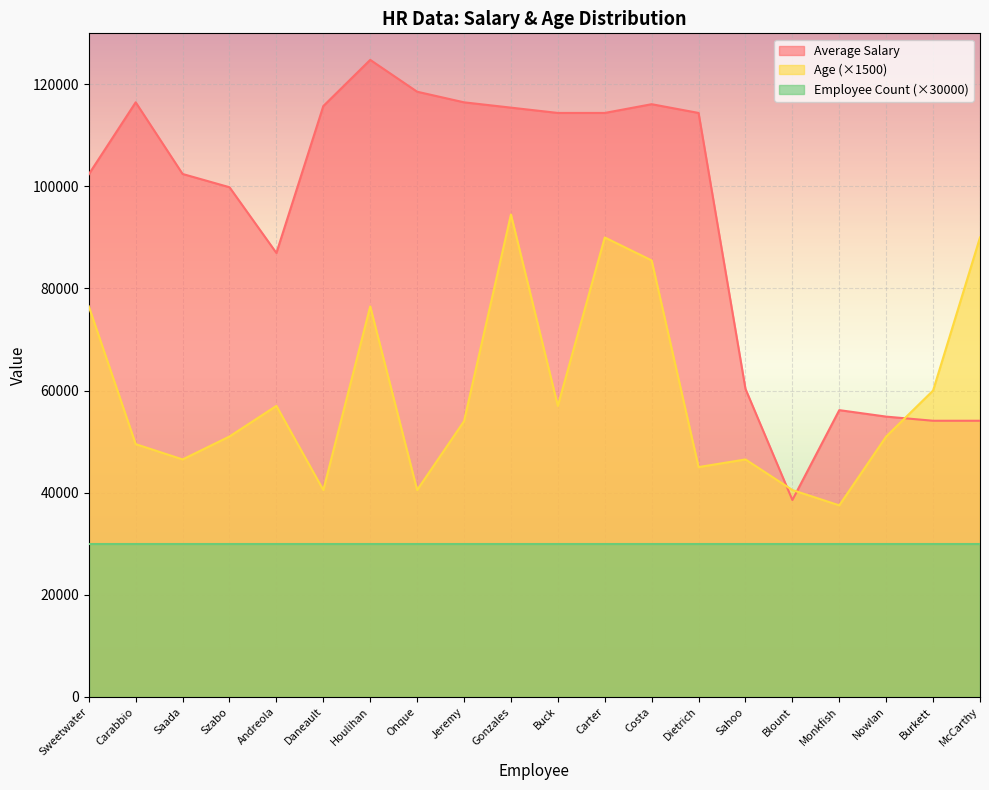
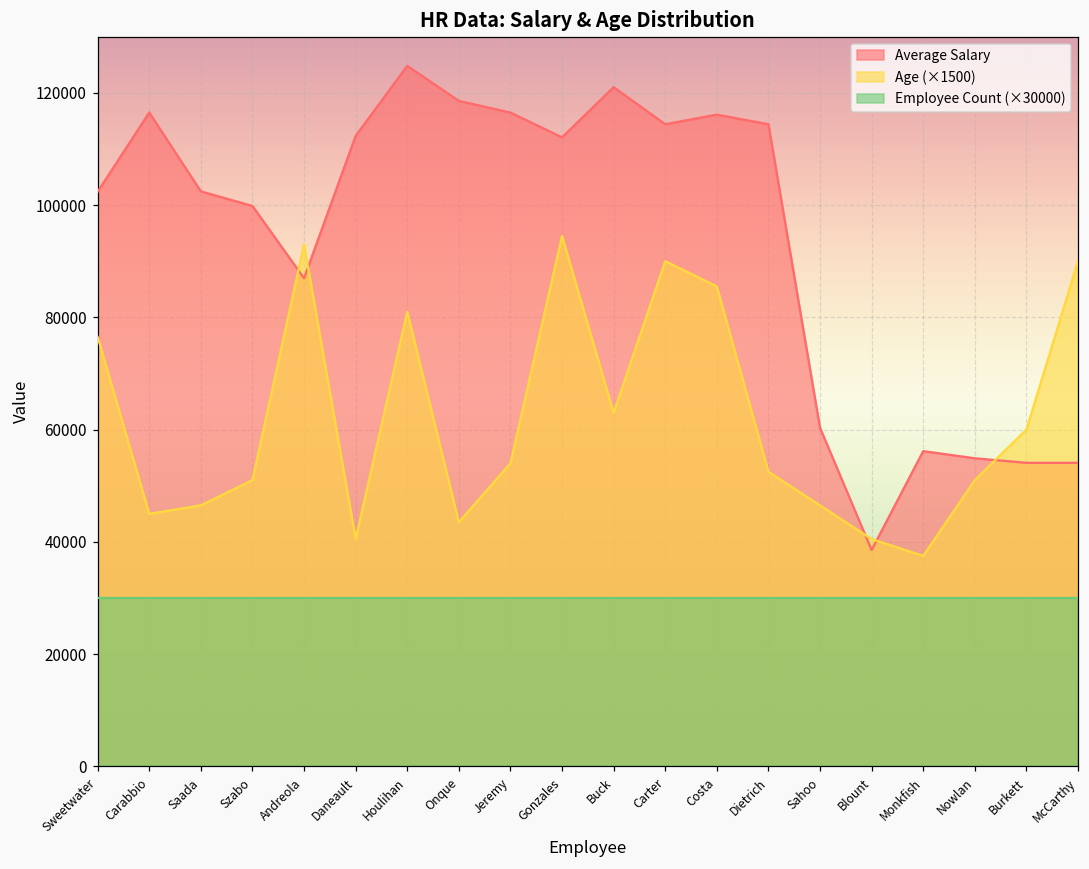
  {
    "Average Salary": {
      "Sweetwater": 102000,
      "Carabbio": 116000,
      "Saada": 102000,
      "Szabo": 100000,
      "Andreola": 87000,
-     "Daneault": 116000,
+     "Daneault": 112000,
      "Houlihan": 125000,
      "Onque": 119000,
      "Jeremy": 116000,
-     "Gonzales": 115000,
-     "Buck": 114000,
+     "Gonzales": 112000,
+     "Buck": 121000,
      "Carter": 114000,
      "Costa": 116000,
      "Dietrich": 114000,
      "Sahoo": 60000,
      "Blount": 39000,
      "Monkfish": 56000,
      "Nowlan": 55000,
      "Burkett": 54000,
      "McCarthy": 54000
    },
    "Age (×1500)": {
      "Sweetwater": 77000,
-     "Carabbio": 50000,
+     "Carabbio": 45000,
      "Saada": 47000,
      "Szabo": 51000,
-     "Andreola": 57000,
+     "Andreola": 93000,
      "Daneault": 41000,
-     "Houlihan": 77000,
-     "Onque": 41000,
+     "Houlihan": 81000,
+     "Onque": 44000,
      "Jeremy": 54000,
      "Gonzales": 95000,
-     "Buck": 57000,
+     "Buck": 63000,
      "Carter": 90000,
      "Costa": 86000,
-     "Dietrich": 45000,
+     "Dietrich": 53000,
      "Sahoo": 47000,
      "Blount": 41000,
      "Monkfish": 38000,
      "Nowlan": 51000,
      "Burkett": 60000,
      "McCarthy": 90000
    },
    "Employee Count (×30000)": {
      "Sweetwater": 30000,
      "Carabbio": 30000,
      "Saada": 30000,
      "Szabo": 30000,
      "Andreola": 30000,
      "Daneault": 30000,
      "Houlihan": 30000,
      "Onque": 30000,
      "Jeremy": 30000,
      "Gonzales": 30000,
      "Buck": 30000,
      "Carter": 30000,
      "Costa": 30000,
      "Dietrich": 30000,
      "Sahoo": 30000,
      "Blount": 30000,
      "Monkfish": 30000,
      "Nowlan": 30000,
      "Burkett": 30000,
      "McCarthy": 30000
    }
  }
